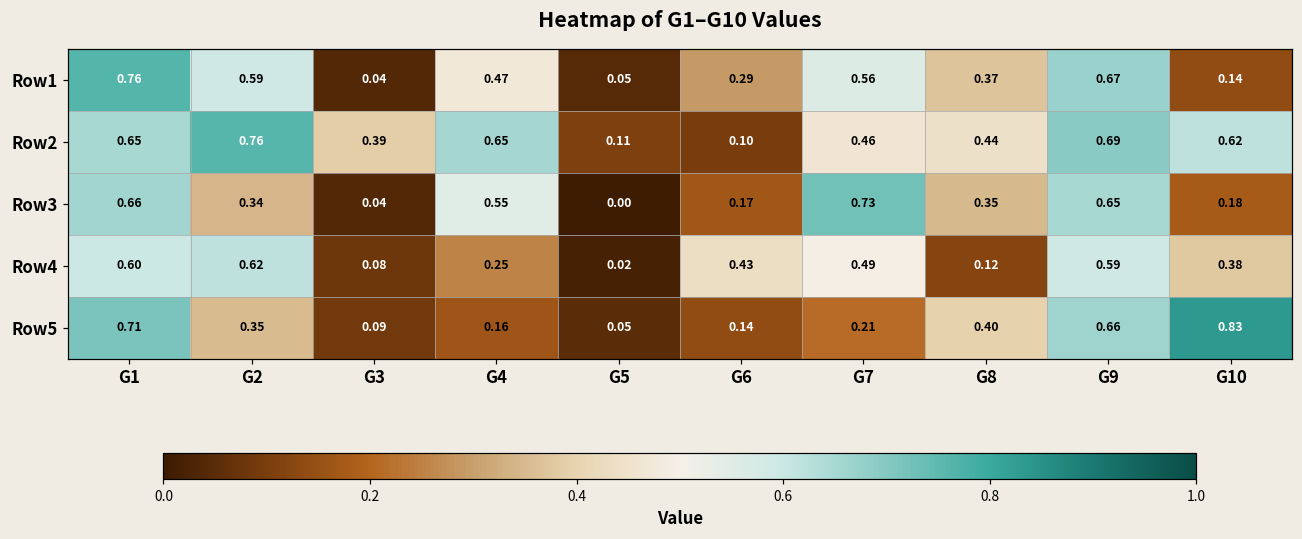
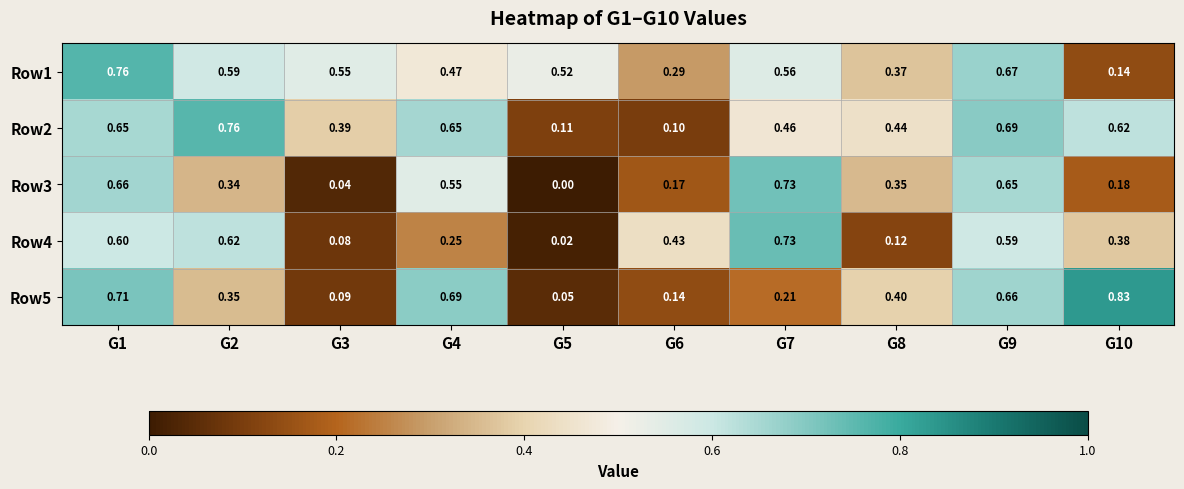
  {
    "Row1": {
      "G1": 0.76,
      "G2": 0.59,
-     "G3": 0.04,
+     "G3": 0.55,
      "G4": 0.47,
-     "G5": 0.05,
+     "G5": 0.52,
      "G6": 0.29,
      "G7": 0.56,
      "G8": 0.37,
      "G9": 0.67,
      "G10": 0.14
    },
    "Row2": {
      "G1": 0.65,
      "G2": 0.76,
      "G3": 0.39,
      "G4": 0.65,
      "G5": 0.11,
      "G6": 0.10,
      "G7": 0.46,
      "G8": 0.44,
      "G9": 0.69,
      "G10": 0.62
    },
    "Row3": {
      "G1": 0.66,
      "G2": 0.34,
      "G3": 0.04,
      "G4": 0.55,
      "G5": 0.00,
      "G6": 0.17,
      "G7": 0.73,
      "G8": 0.35,
      "G9": 0.65,
      "G10": 0.18
    },
    "Row4": {
      "G1": 0.60,
      "G2": 0.62,
      "G3": 0.08,
      "G4": 0.25,
      "G5": 0.02,
      "G6": 0.43,
-     "G7": 0.49,
+     "G7": 0.73,
      "G8": 0.12,
      "G9": 0.59,
      "G10": 0.38
    },
    "Row5": {
      "G1": 0.71,
      "G2": 0.35,
      "G3": 0.09,
-     "G4": 0.16,
+     "G4": 0.69,
      "G5": 0.05,
      "G6": 0.14,
      "G7": 0.21,
      "G8": 0.40,
      "G9": 0.66,
      "G10": 0.83
    }
  }
